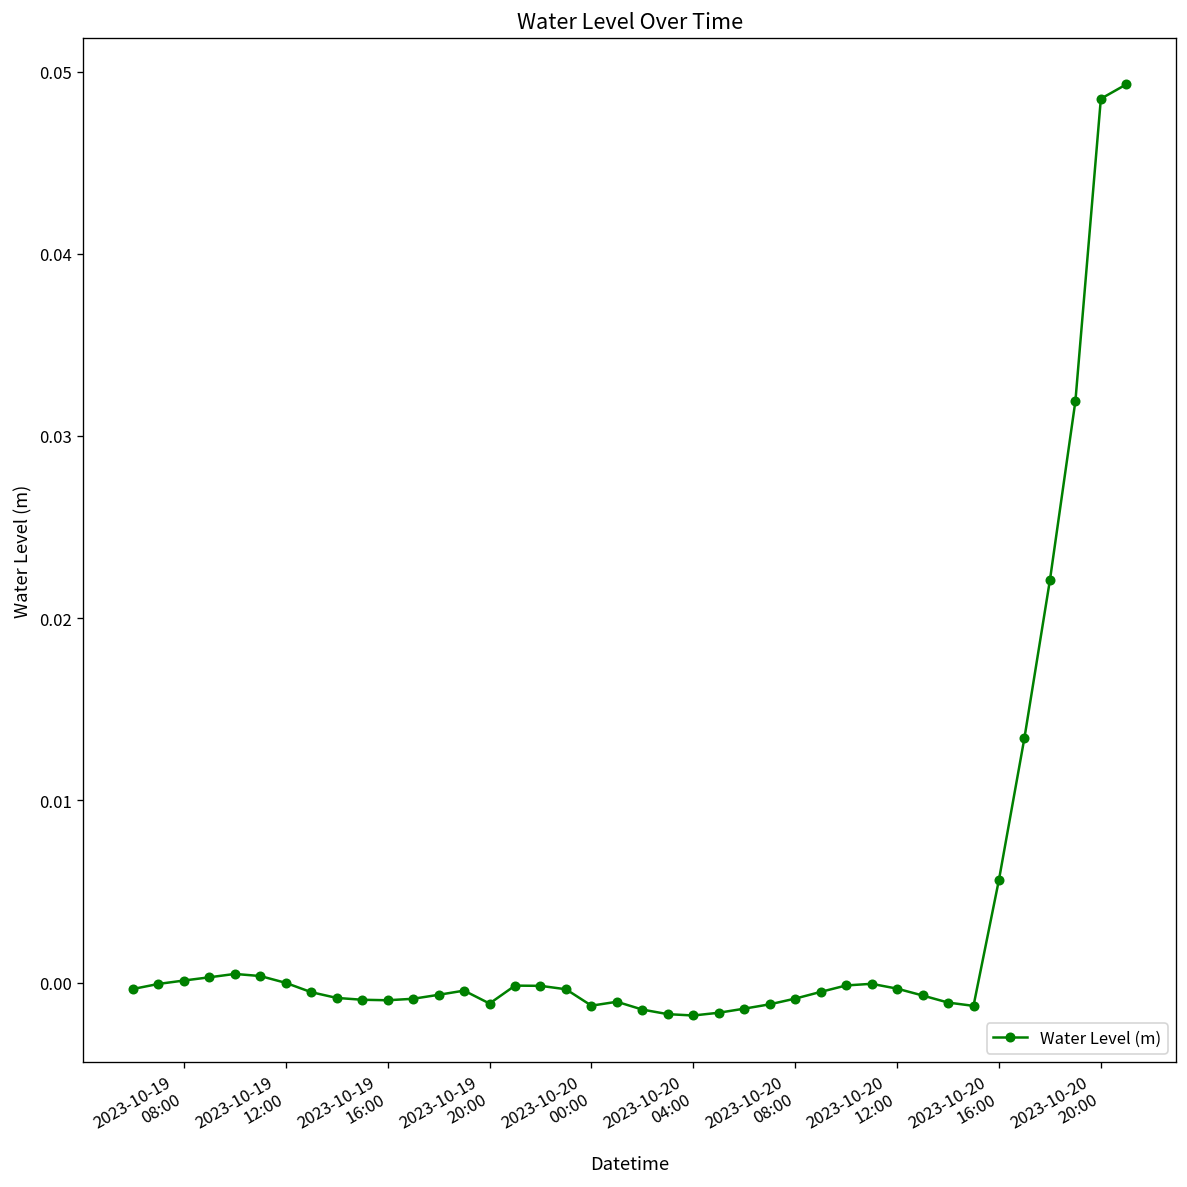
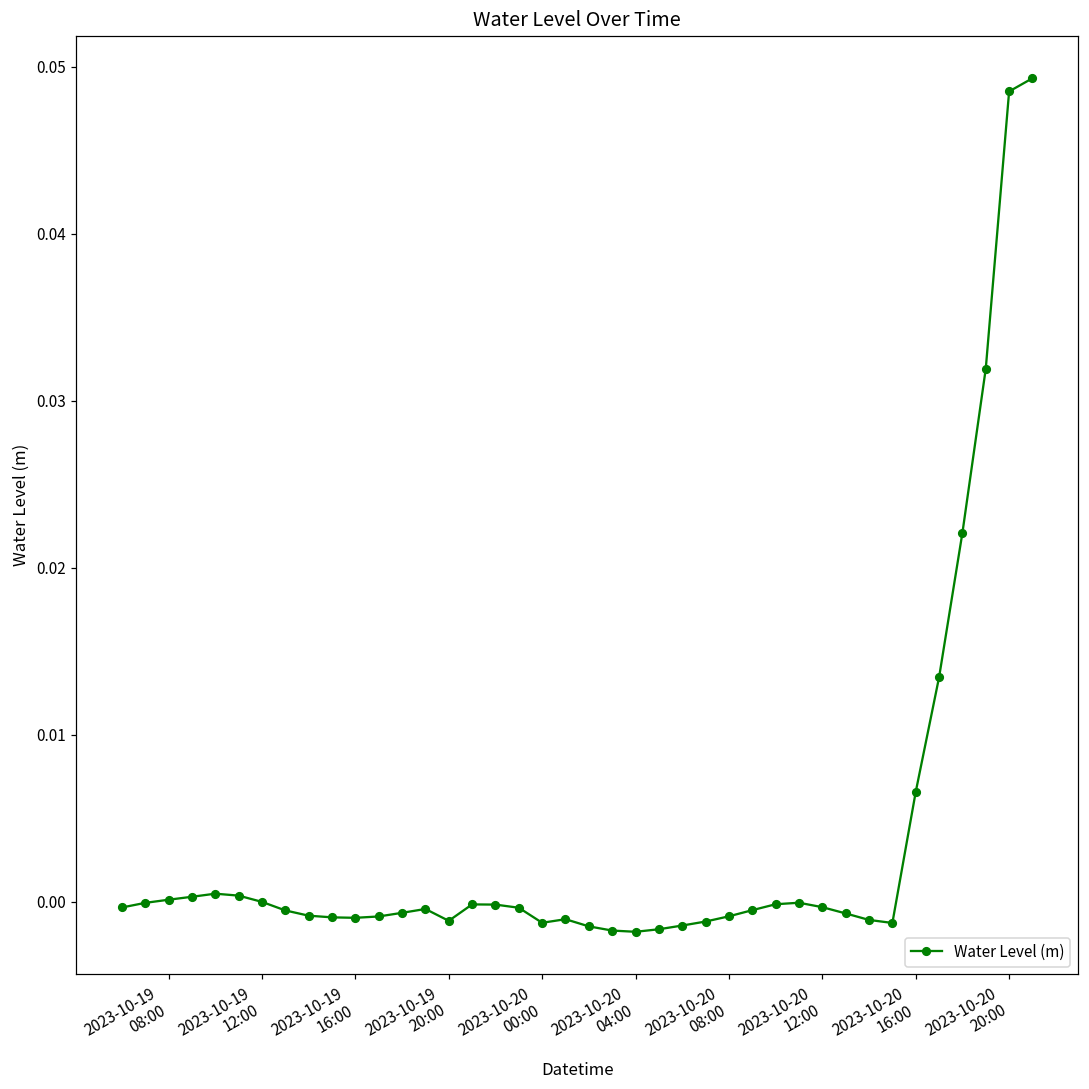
  {
    "2023-10-19 08:00": 0.0001,
    "2023-10-19 12:00": 0.0000,
    "2023-10-19 16:00": -0.0010,
    "2023-10-19 20:00": -0.0012,
    "2023-10-20 00:00": -0.0013,
    "2023-10-20 04:00": -0.0018,
    "2023-10-20 08:00": -0.0009,
    "2023-10-20 12:00": -0.0003,
-   "2023-10-20 16:00": 0.0056,
+   "2023-10-20 16:00": 0.0066,
    "2023-10-20 20:00": 0.0485
  }
